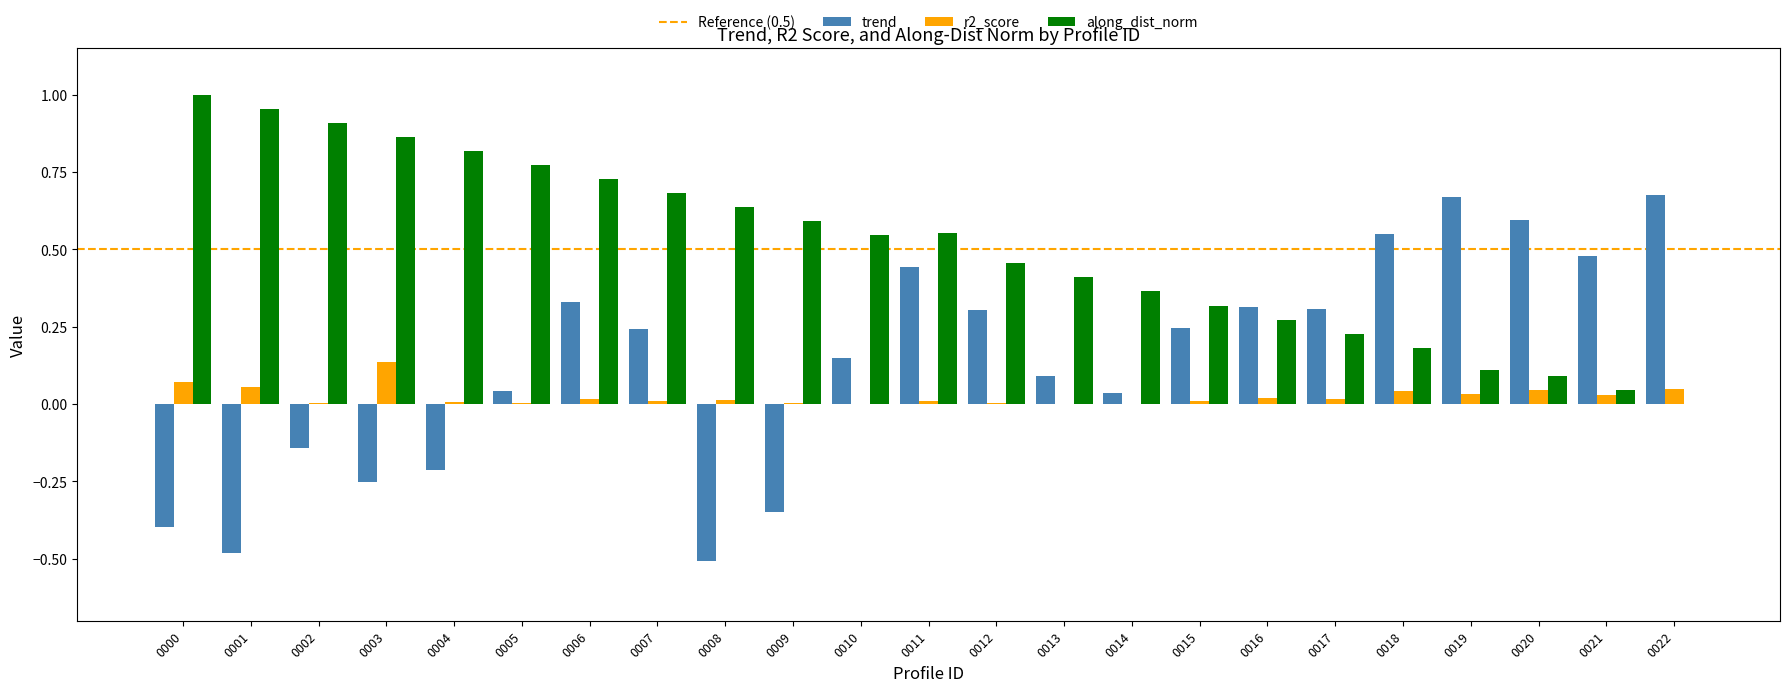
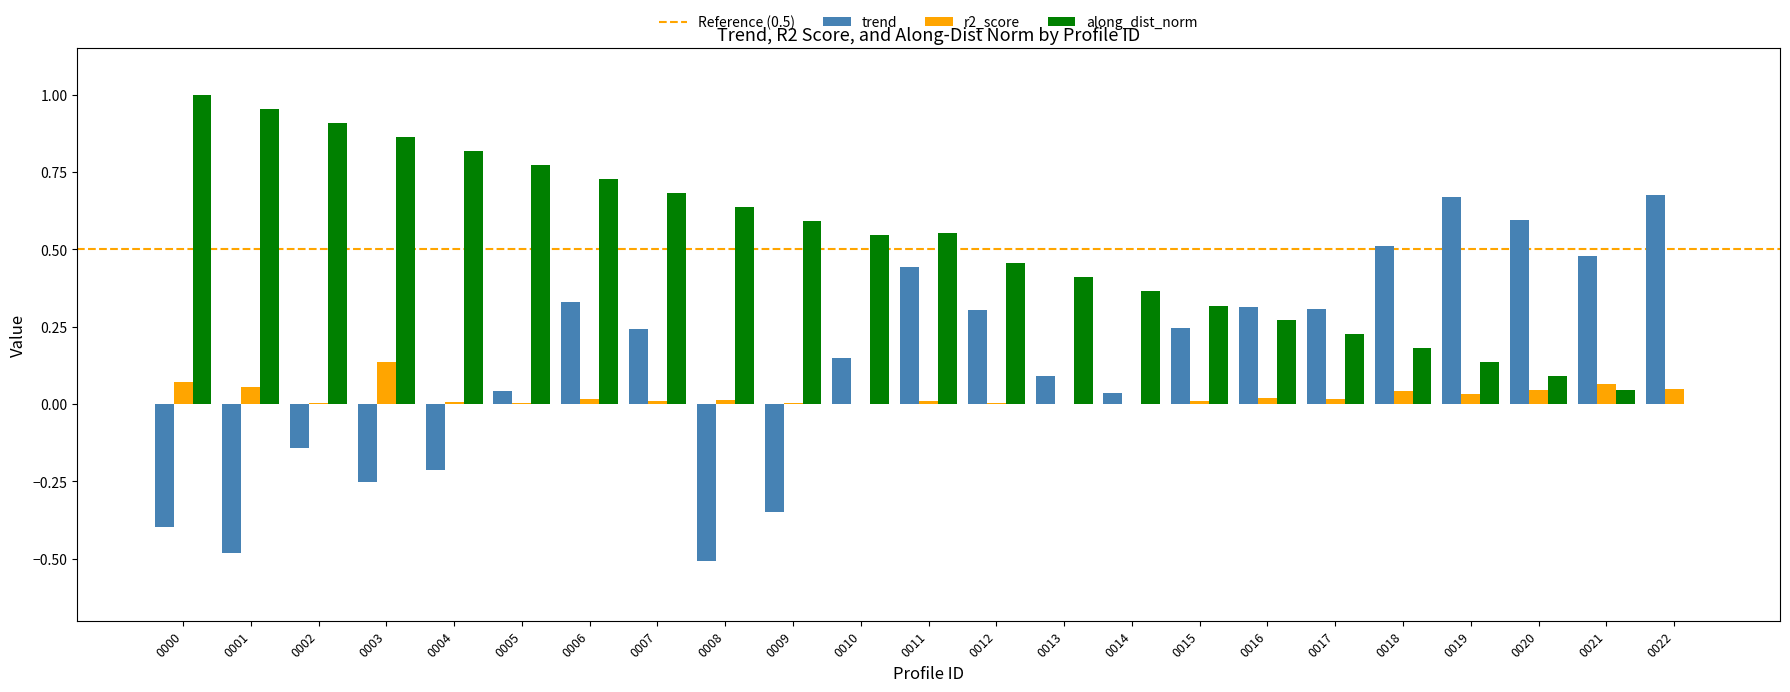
  {
    "trend": {
      "0000": -0.40,
      "0001": -0.48,
      "0002": -0.14,
      "0003": -0.25,
      "0004": -0.21,
      "0005": 0.04,
      "0006": 0.33,
      "0007": 0.24,
      "0008": -0.51,
      "0009": -0.35,
      "0010": 0.15,
      "0011": 0.44,
      "0012": 0.30,
      "0013": 0.09,
      "0014": 0.04,
      "0015": 0.25,
      "0016": 0.31,
      "0017": 0.31,
-     "0018": 0.55,
+     "0018": 0.51,
      "0019": 0.67,
      "0020": 0.59,
      "0021": 0.48,
      "0022": 0.68
    },
    "r2_score": {
      "0000": 0.07,
      "0001": 0.06,
      "0003": 0.14,
      "0006": 0.02,
      "0007": 0.01,
      "0008": 0.01,
      "0011": 0.01,
      "0015": 0.01,
      "0016": 0.02,
      "0017": 0.02,
      "0018": 0.04,
      "0019": 0.03,
      "0020": 0.04,
-     "0021": 0.03,
+     "0021": 0.07,
      "0022": 0.05
    },
    "along_dist_norm": {
      "0000": 1.00,
      "0001": 0.95,
      "0002": 0.91,
      "0003": 0.86,
      "0004": 0.82,
      "0005": 0.77,
      "0006": 0.73,
      "0007": 0.68,
      "0008": 0.64,
      "0009": 0.59,
      "0010": 0.55,
      "0011": 0.55,
      "0012": 0.45,
      "0013": 0.41,
      "0014": 0.36,
      "0015": 0.32,
      "0016": 0.27,
      "0017": 0.23,
      "0018": 0.18,
-     "0019": 0.11,
+     "0019": 0.14,
      "0020": 0.09,
      "0021": 0.05,
      "0022": 0.00
    }
  }
